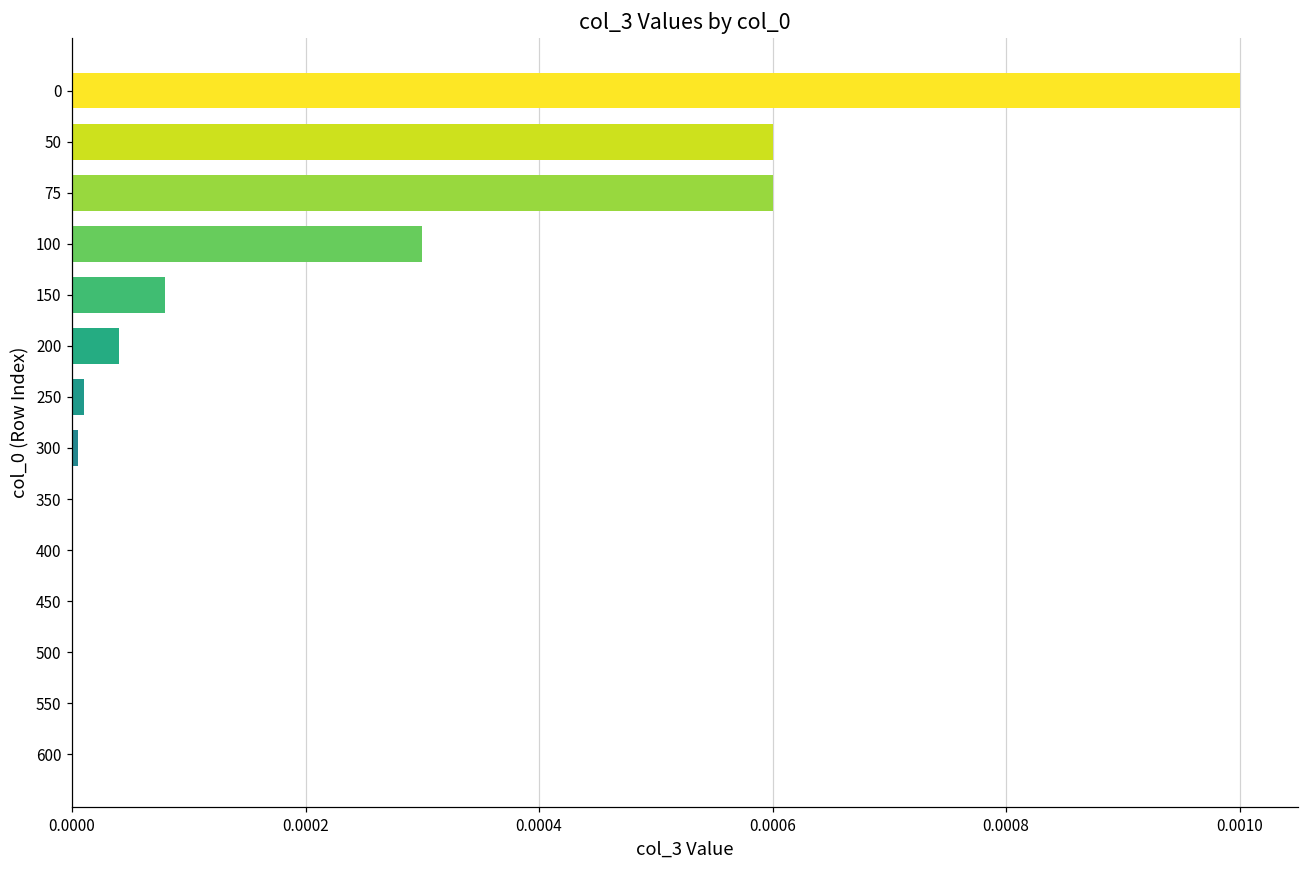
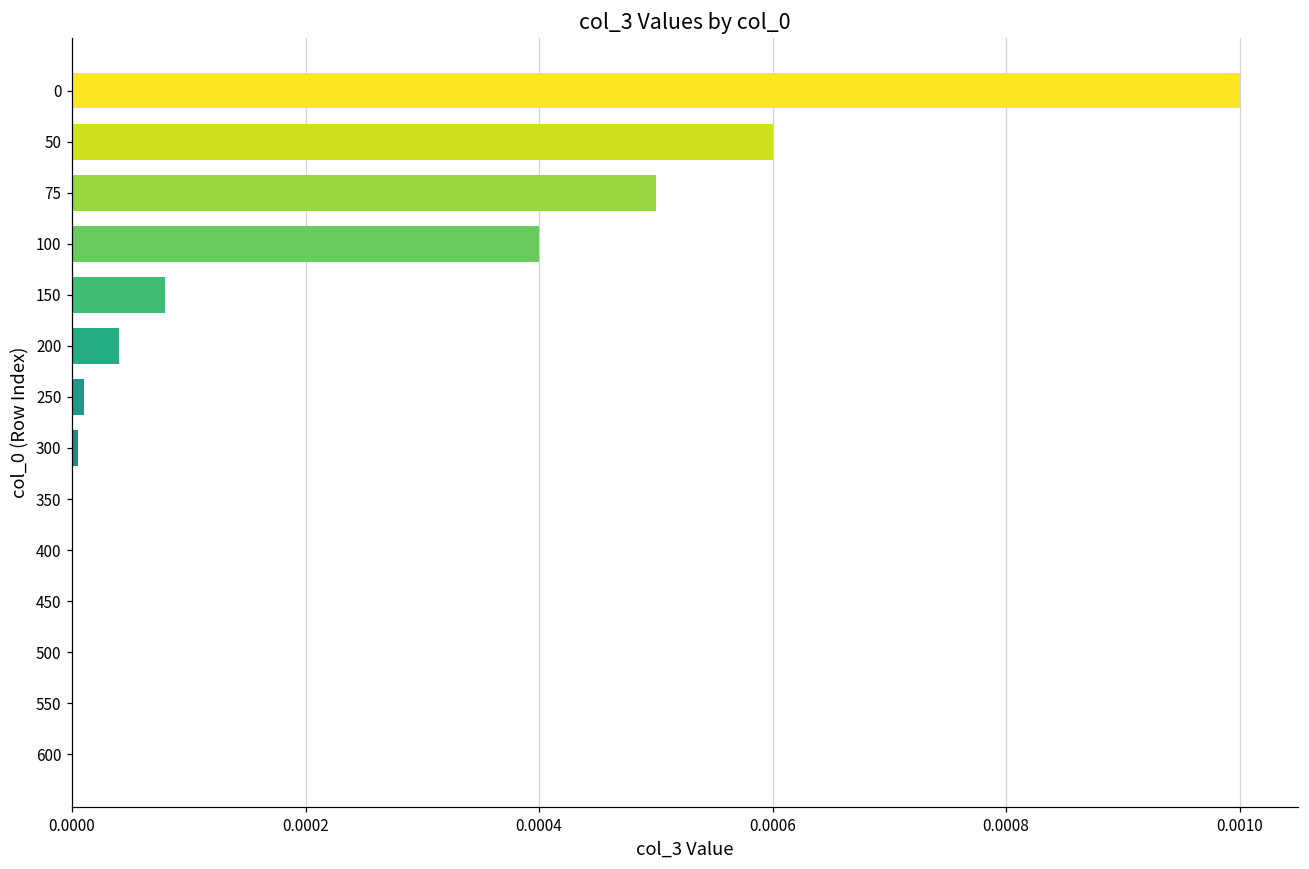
  {
    "0": 0.0010,
    "50": 0.0006,
-   "75": 0.0006,
-   "100": 0.0003,
+   "75": 0.0005,
+   "100": 0.0004,
    "150": 0.000080,
    "200": 0.000040,
    "250": 0.000010,
    "300": 0.000005
  }
